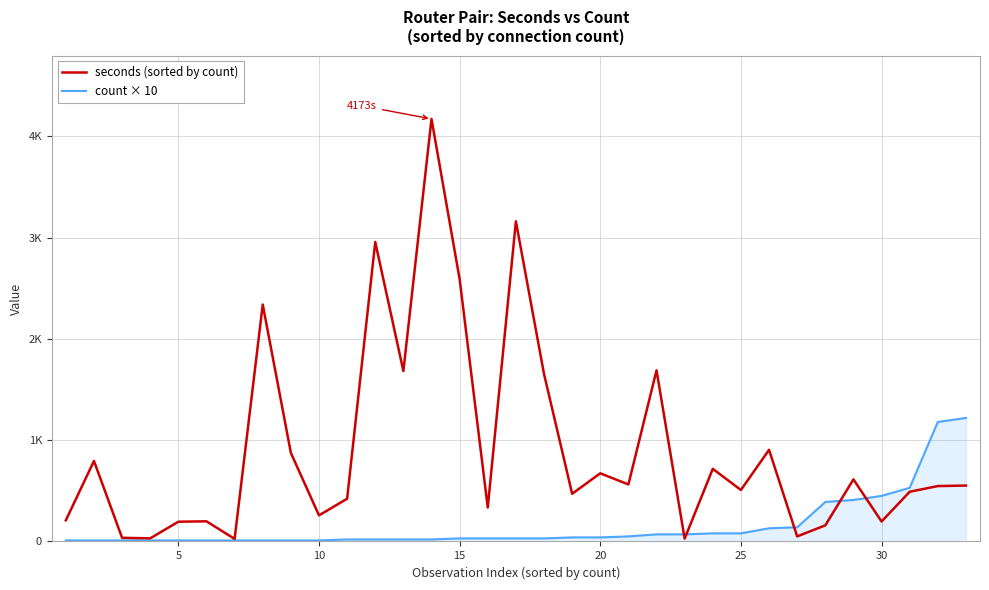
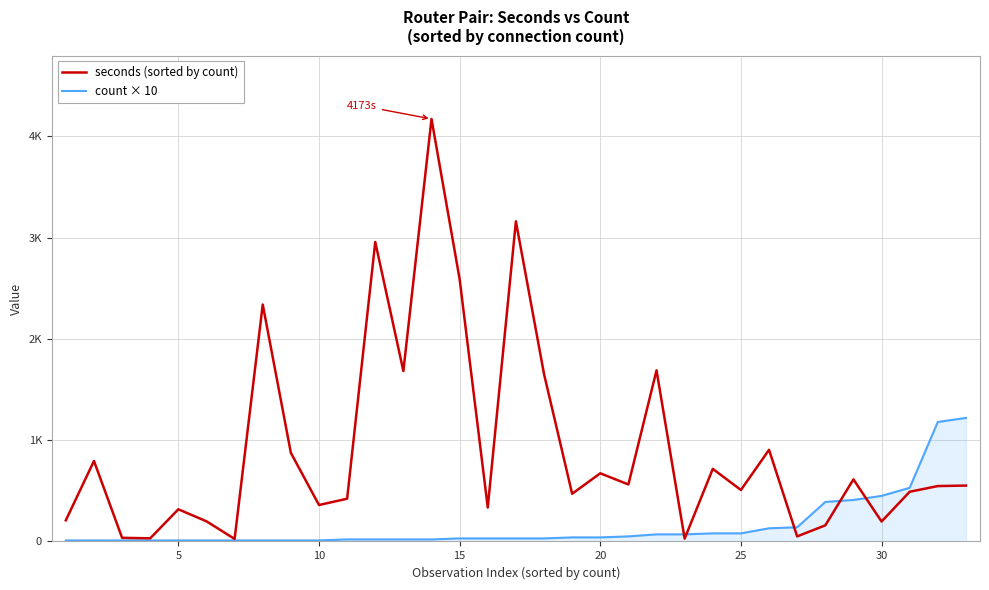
  {
    "seconds (sorted by count)": {
-     "5": 200,
-     "10": 260,
+     "5": 320,
+     "10": 360,
      "15": 2590,
      "20": 670,
      "25": 510,
      "30": 200
    },
    "count × 10": {
      "5": 10,
      "10": 10,
      "15": 30,
      "20": 40,
      "25": 80,
      "30": 450
    }
  }
